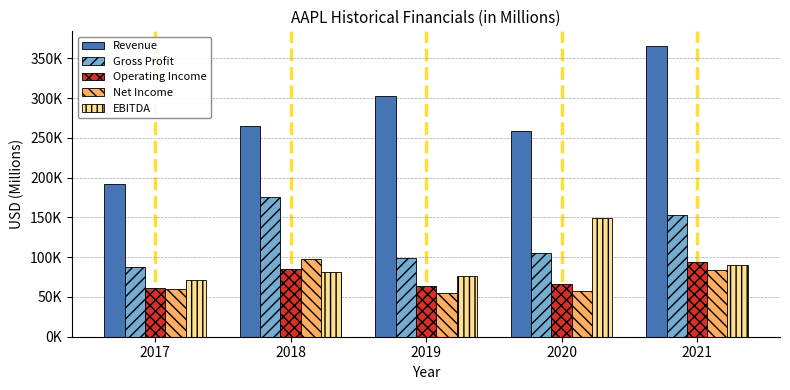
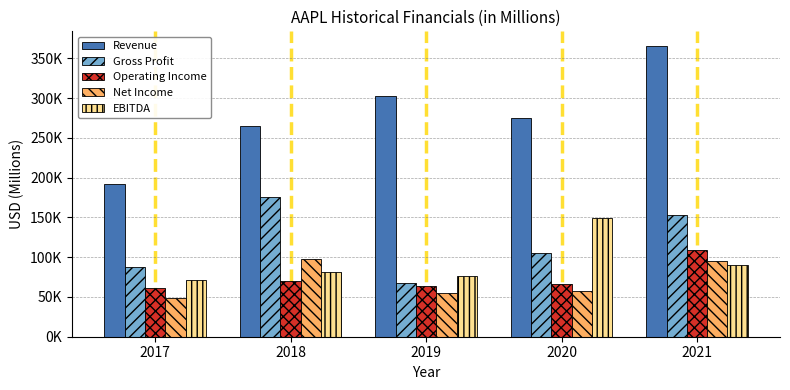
  {
    "Revenue": {
      "2017": 190000,
      "2018": 270000,
      "2019": 300000,
-     "2020": 260000,
+     "2020": 270000,
      "2021": 370000
    },
    "Gross Profit": {
      "2017": 90000,
      "2018": 180000,
-     "2019": 100000,
+     "2019": 70000,
      "2020": 100000,
      "2021": 150000
    },
    "Operating Income": {
      "2017": 60000,
-     "2018": 90000,
+     "2018": 70000,
      "2019": 60000,
      "2020": 70000,
-     "2021": 90000
+     "2021": 110000
    },
    "Net Income": {
-     "2017": 60000,
+     "2017": 50000,
      "2018": 100000,
      "2019": 60000,
      "2020": 60000,
-     "2021": 80000
+     "2021": 90000
    },
    "EBITDA": {
      "2017": 70000,
      "2018": 80000,
      "2019": 80000,
      "2020": 150000,
      "2021": 90000
    }
  }
